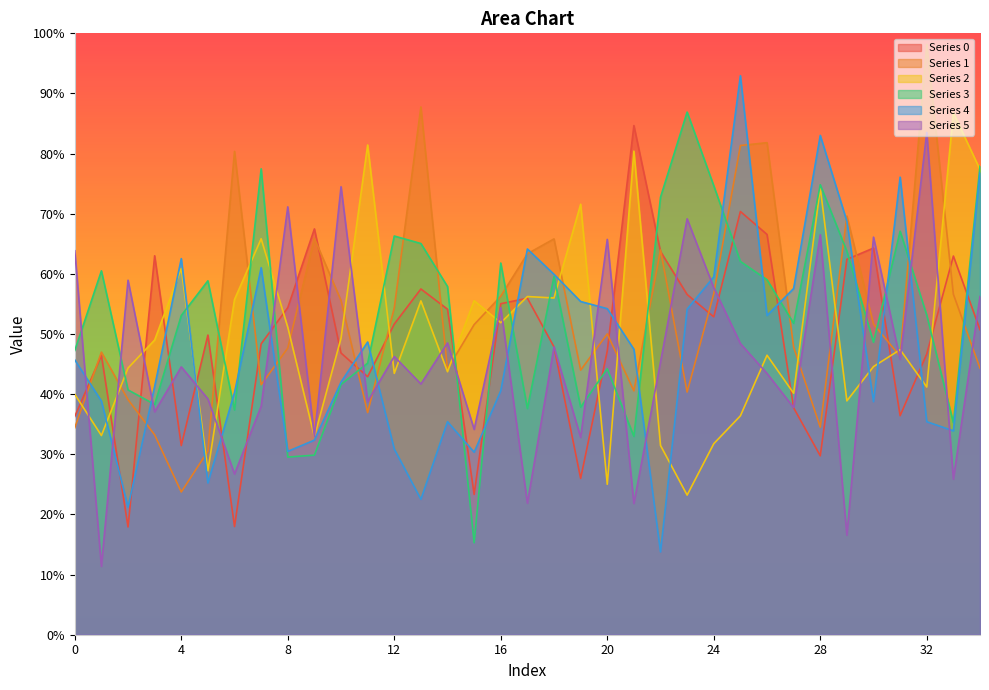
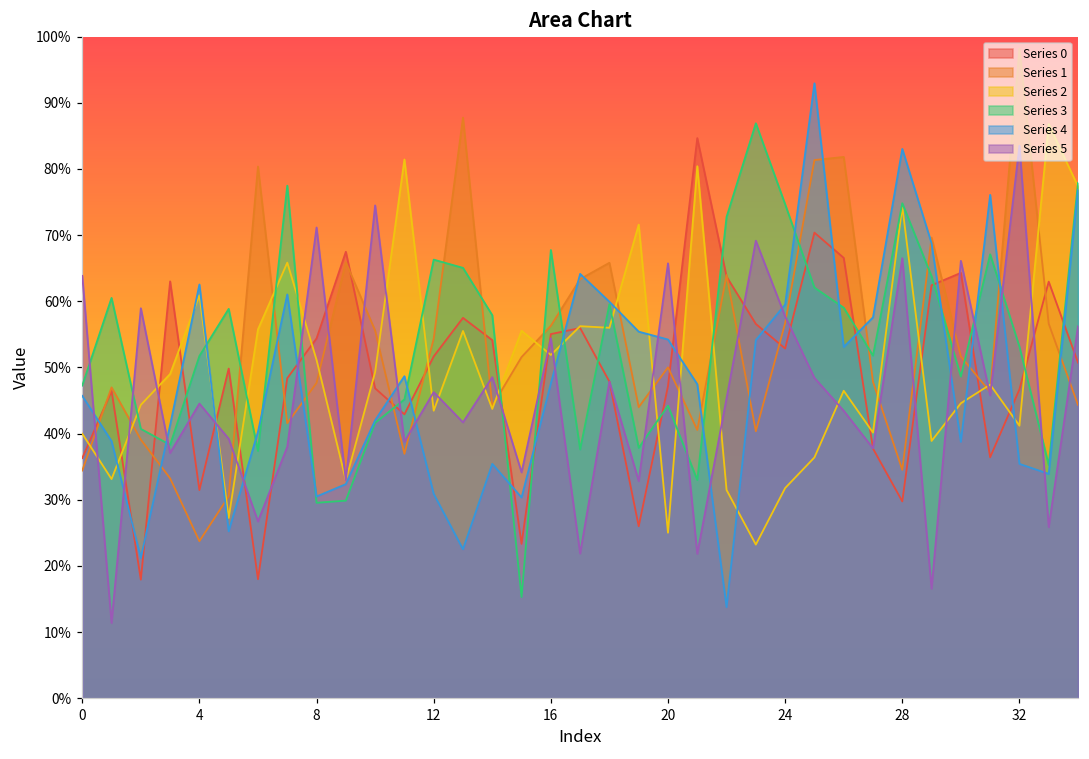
  {
    "Series 3": {
      "0": "47%",
-     "4": "53%",
+     "4": "52%",
      "8": "30%",
      "12": "66%",
-     "16": "62%",
+     "16": "68%",
      "20": "44%",
      "24": "75%",
      "28": "75%",
      "32": "53%"
    },
    "Series 4": {
      "0": "46%",
      "4": "63%",
      "8": "30%",
      "12": "31%",
-     "16": "41%",
+     "16": "48%",
      "20": "54%",
      "24": "60%",
      "28": "83%",
      "32": "35%"
    },
    "Series 5": {
      "0": "64%",
      "4": "45%",
      "8": "71%",
      "12": "46%",
      "16": "54%",
      "20": "66%",
      "24": "58%",
      "28": "67%"
    }
  }
